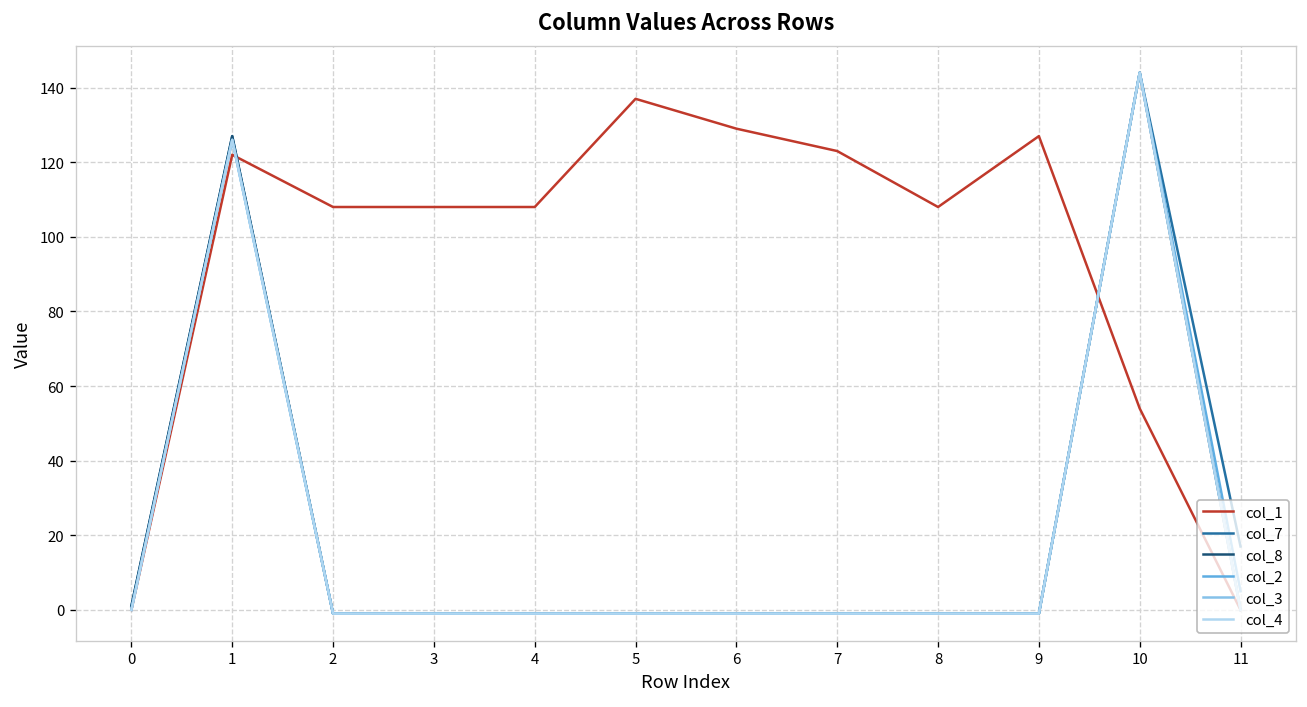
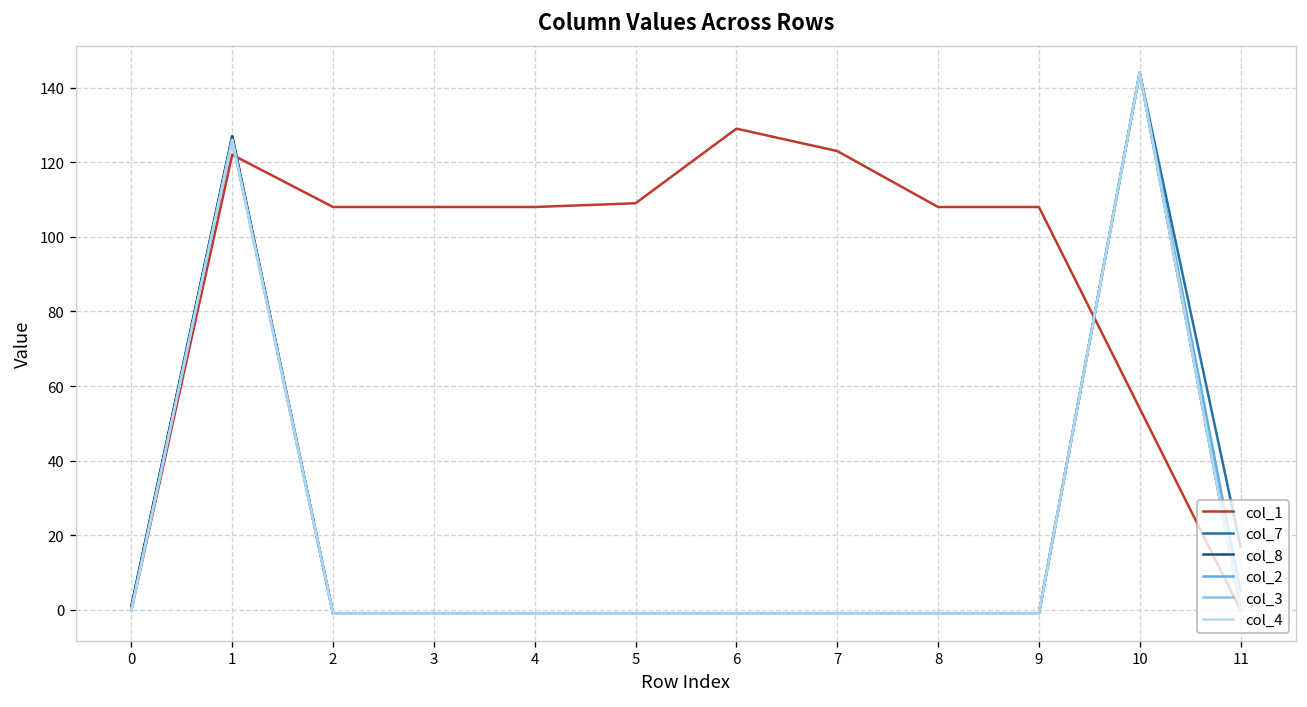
  {
    "col_1": {
      "1": 122,
      "2": 108,
      "3": 108,
      "4": 108,
-     "5": 137,
+     "5": 109,
      "6": 129,
      "7": 123,
      "8": 108,
-     "9": 127,
+     "9": 108,
      "10": 54
    }
  }
